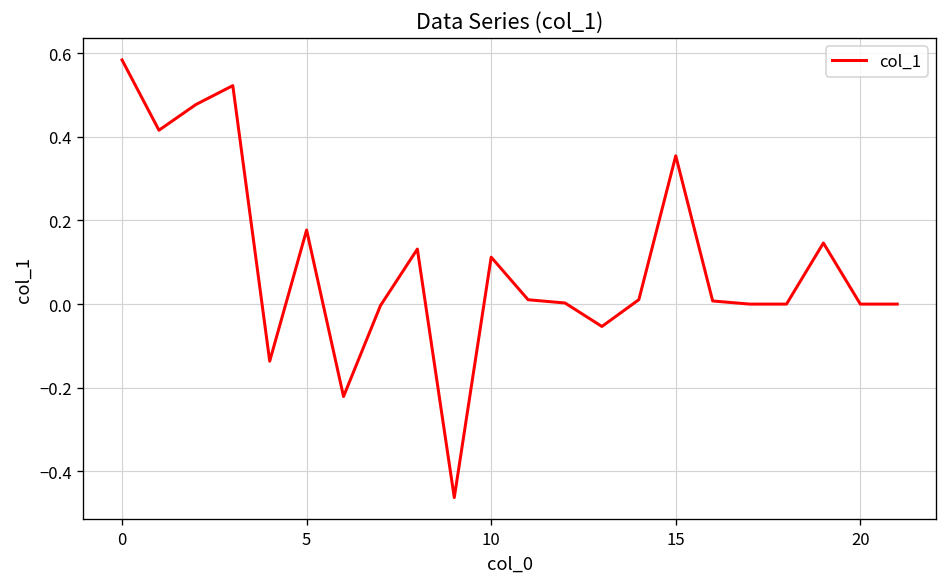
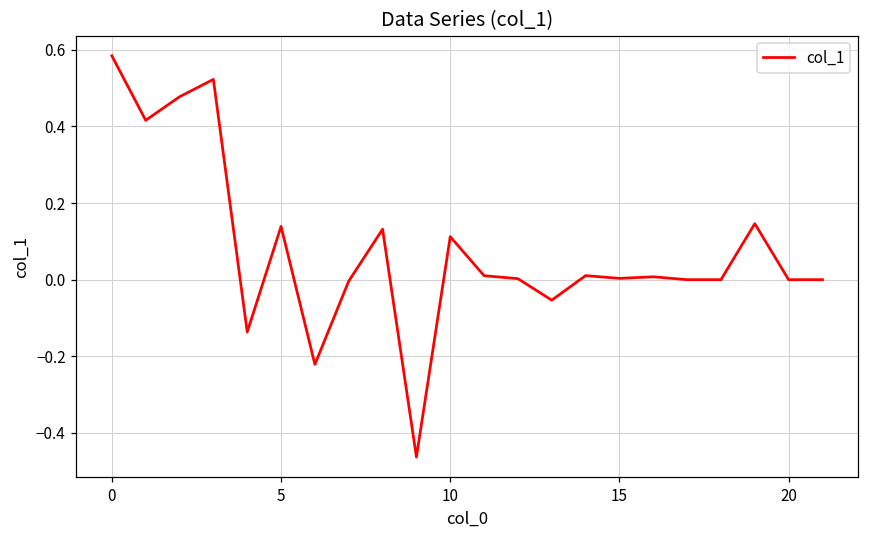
  {
    "0": 0.58,
-   "5": 0.18,
+   "5": 0.14,
    "10": 0.11,
-   "15": 0.35,
+   "15": 0.00,
    "20": 0.00
  }
